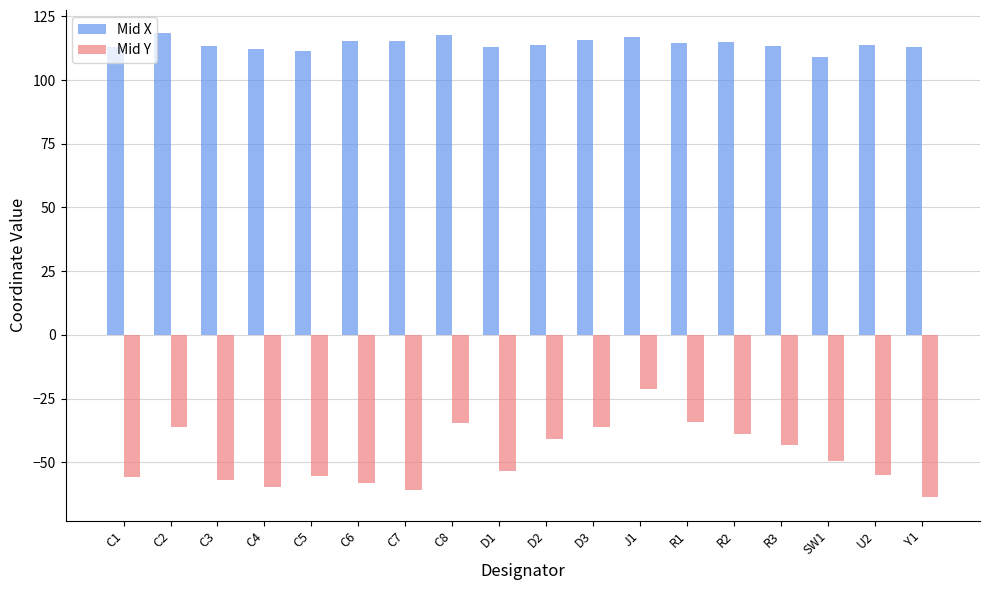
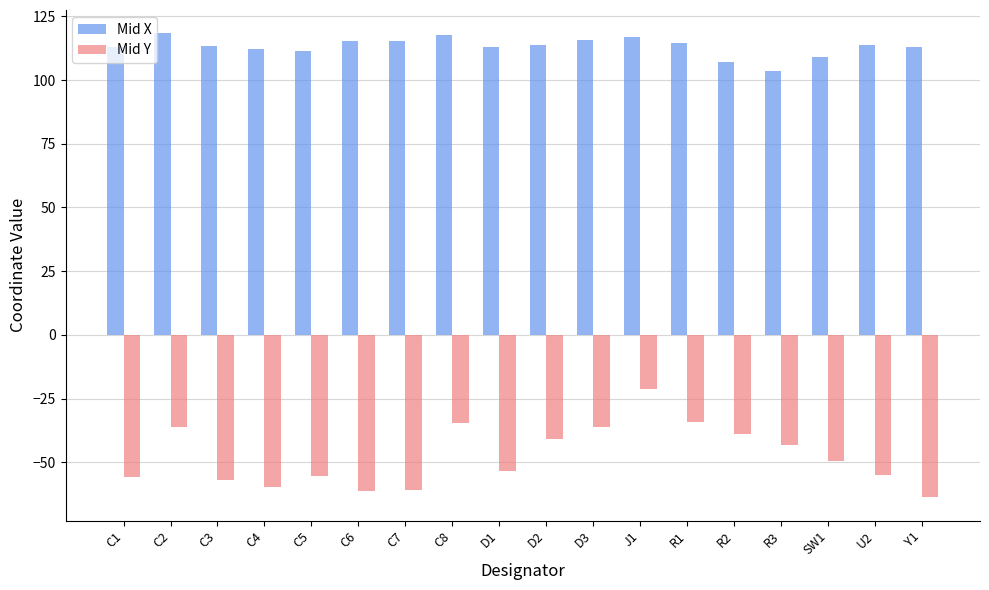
  {
    "Mid X": {
      "C2": 118,
      "C3": 113,
      "C4": 112,
      "C5": 111,
      "C6": 115,
      "C7": 115,
      "C8": 118,
      "D1": 113,
      "D2": 114,
      "D3": 116,
      "J1": 117,
      "R1": 114,
-     "R2": 115,
-     "R3": 113,
+     "R2": 107,
+     "R3": 104,
      "SW1": 109,
      "U2": 114,
      "Y1": 113
    },
    "Mid Y": {
      "C1": -56,
      "C2": -36,
      "C3": -57,
      "C4": -60,
      "C5": -55,
-     "C6": -58,
+     "C6": -61,
      "C7": -61,
      "C8": -34,
      "D1": -53,
      "D2": -41,
      "D3": -36,
      "J1": -21,
      "R1": -34,
      "R2": -39,
      "R3": -43,
      "SW1": -50,
      "U2": -55,
      "Y1": -64
    }
  }
